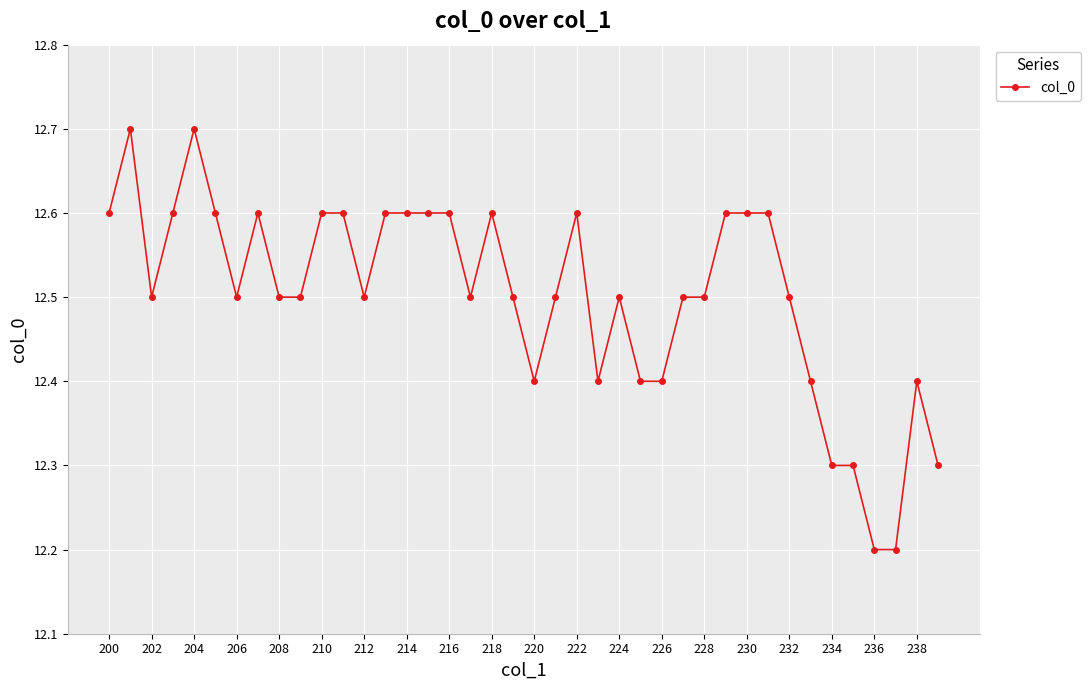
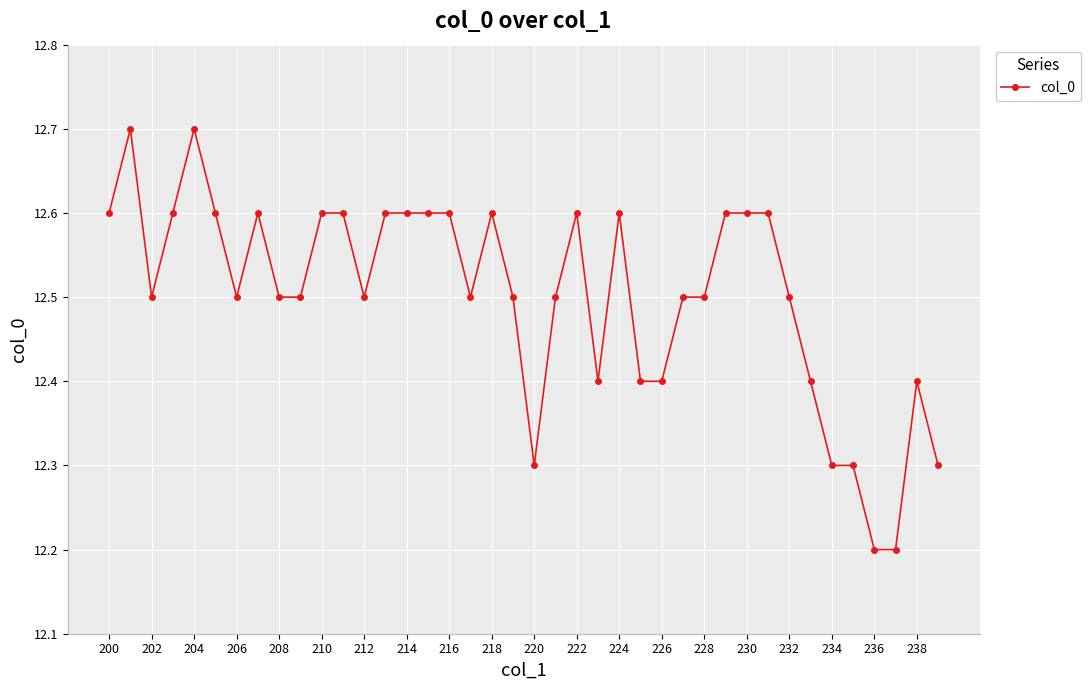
  {
    "200": 12.6,
    "202": 12.5,
    "204": 12.7,
    "206": 12.5,
    "208": 12.5,
    "210": 12.6,
    "212": 12.5,
    "214": 12.6,
    "216": 12.6,
    "218": 12.6,
-   "220": 12.4,
+   "220": 12.3,
    "222": 12.6,
-   "224": 12.5,
+   "224": 12.6,
    "226": 12.4,
    "228": 12.5,
    "230": 12.6,
    "232": 12.5,
    "234": 12.3,
    "236": 12.2,
    "238": 12.4
  }
